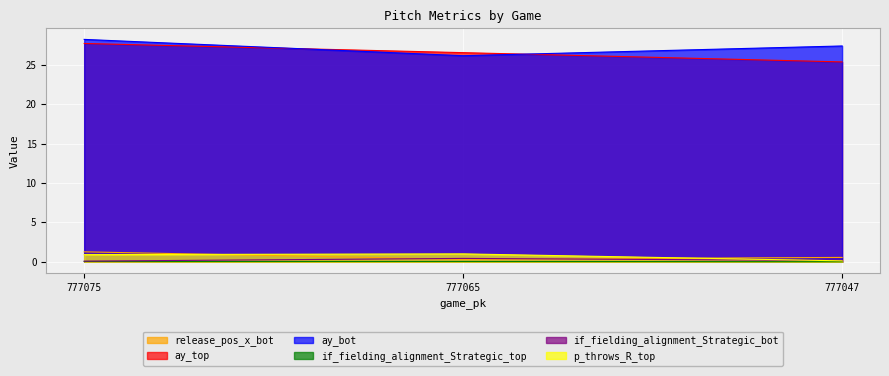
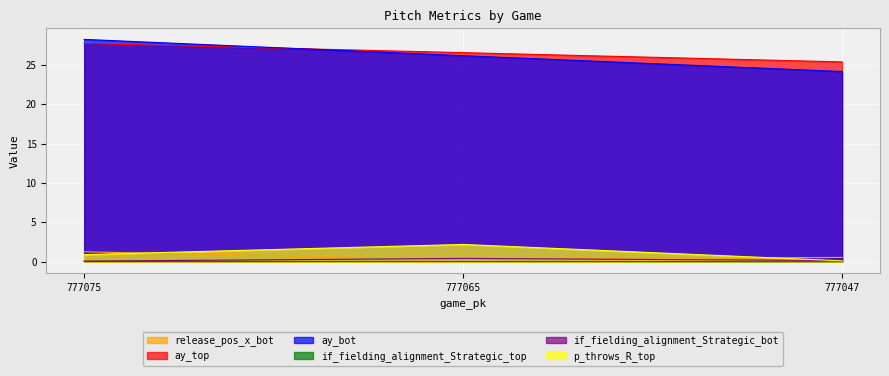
  {
    "release_pos_x_bot": {
      "777075": 1,
      "777047": 1
    },
    "ay_top": {
      "777075": 28,
      "777065": 27,
      "777047": 25
    },
    "ay_bot": {
      "777075": 28,
      "777065": 26,
-     "777047": 27
+     "777047": 24
    },
    "p_throws_R_top": {
      "777075": 1,
-     "777065": 1
+     "777065": 2
    }
  }
